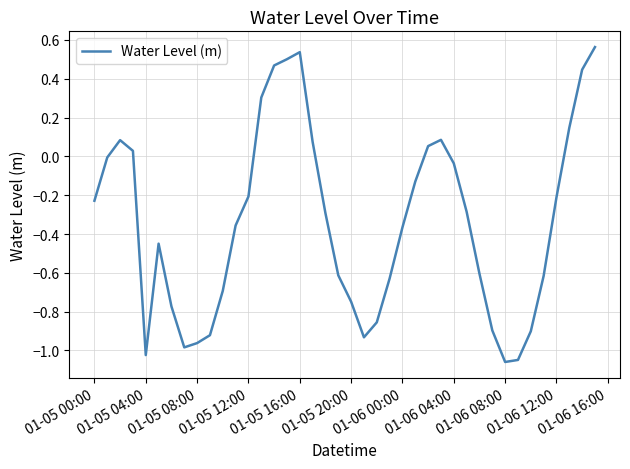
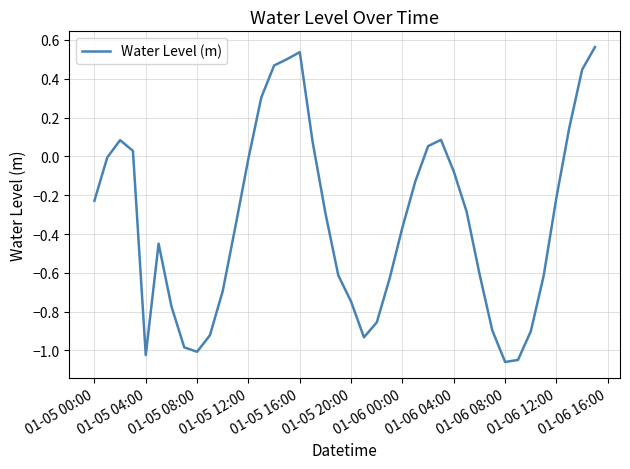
  {
    "01-05 00:00": -0.23,
    "01-05 04:00": -1.02,
-   "01-05 08:00": -0.96,
-   "01-05 12:00": -0.21,
+   "01-05 08:00": -1.01,
+   "01-05 12:00": -0.01,
    "01-05 16:00": 0.54,
    "01-05 20:00": -0.75,
    "01-06 00:00": -0.37,
-   "01-06 04:00": -0.04,
+   "01-06 04:00": -0.08,
    "01-06 08:00": -1.06,
    "01-06 12:00": -0.21
  }
